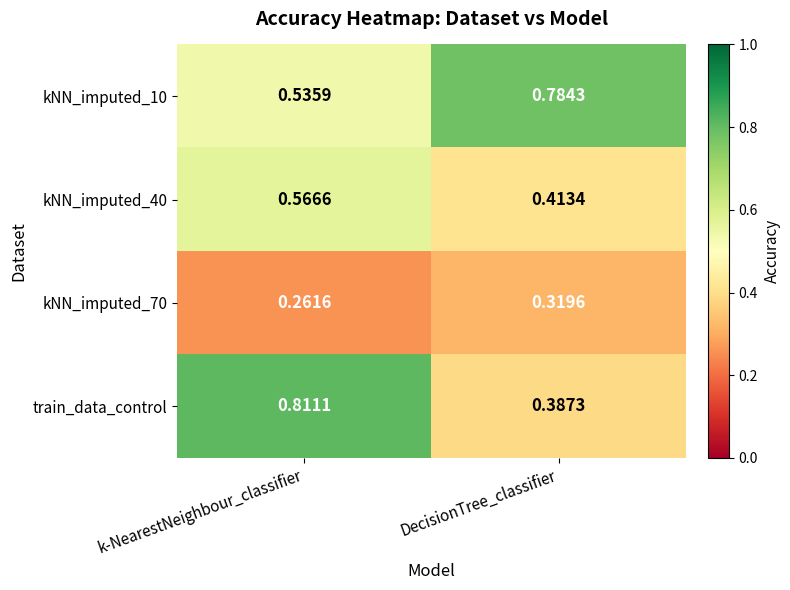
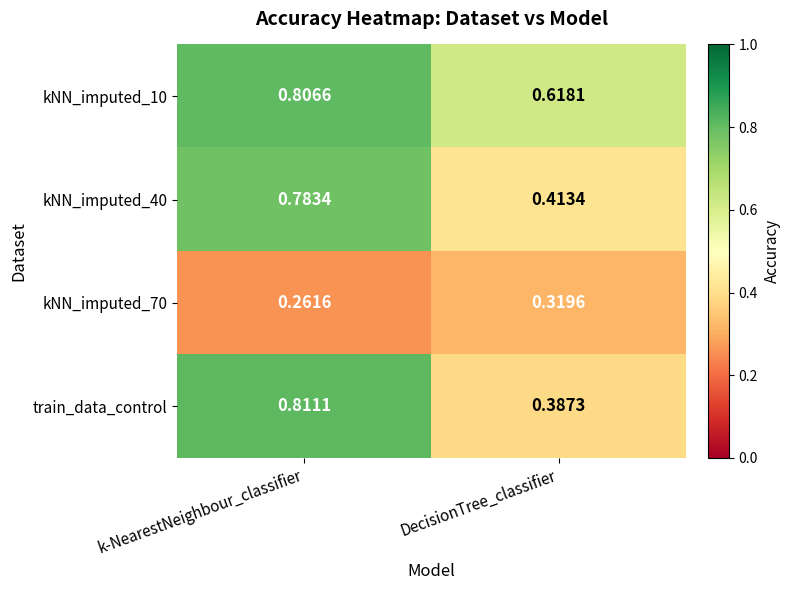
  {
    "kNN_imputed_10": {
-     "k-NearestNeighbour_classifier": 0.5359,
-     "DecisionTree_classifier": 0.7843
+     "k-NearestNeighbour_classifier": 0.8066,
+     "DecisionTree_classifier": 0.6181
    },
    "kNN_imputed_40": {
-     "k-NearestNeighbour_classifier": 0.5666,
+     "k-NearestNeighbour_classifier": 0.7834,
      "DecisionTree_classifier": 0.4134
    },
    "kNN_imputed_70": {
      "k-NearestNeighbour_classifier": 0.2616,
      "DecisionTree_classifier": 0.3196
    },
    "train_data_control": {
      "k-NearestNeighbour_classifier": 0.8111,
      "DecisionTree_classifier": 0.3873
    }
  }
